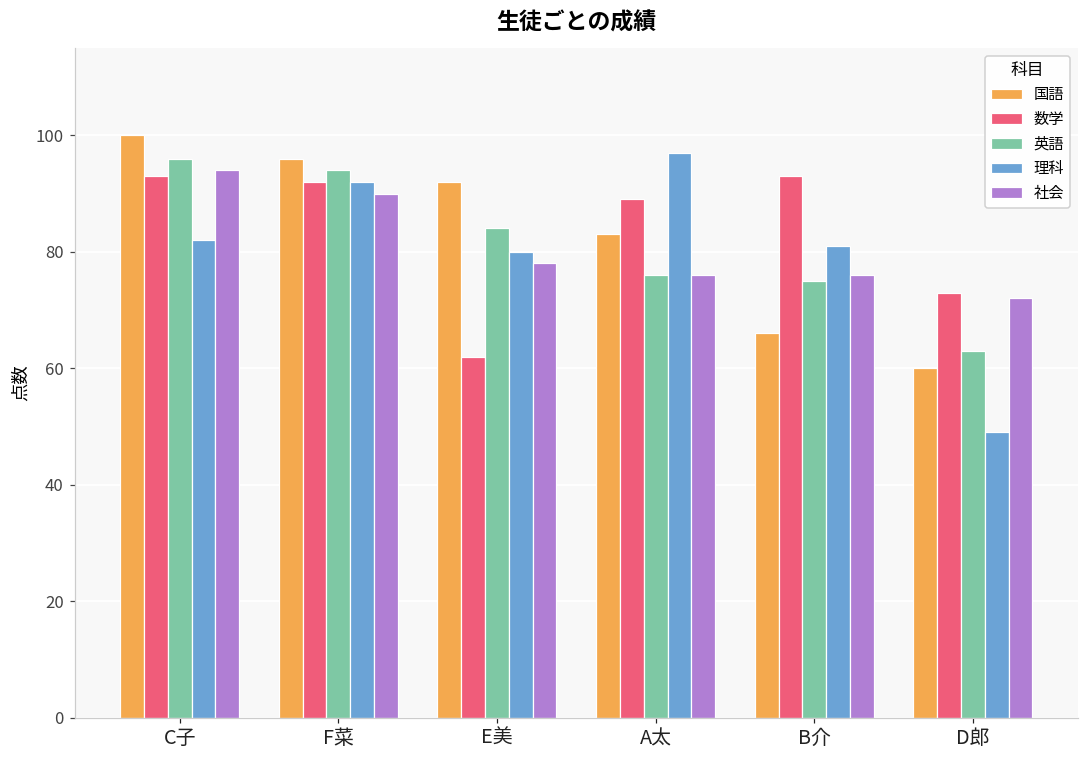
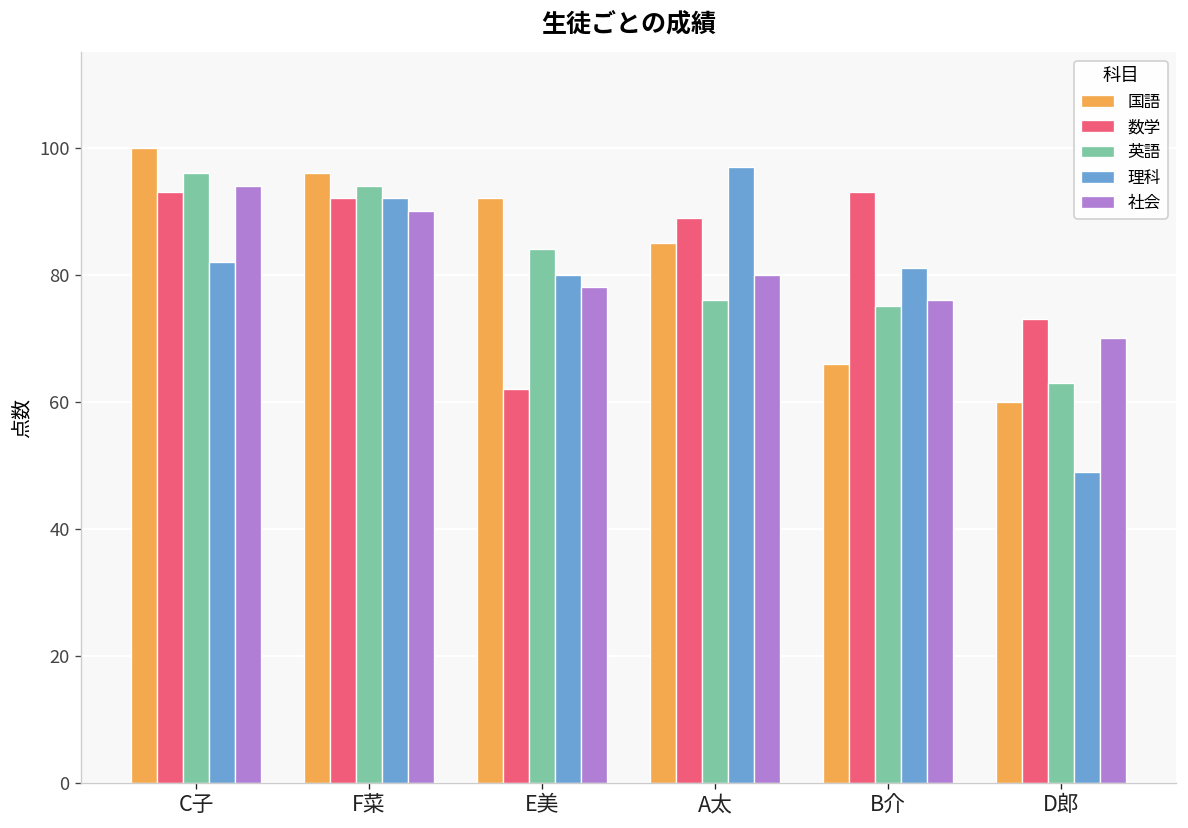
  {
    "国語": {
      "C子": 100,
      "F菜": 96,
      "E美": 92,
-     "A太": 83,
+     "A太": 85,
      "B介": 66,
      "D郎": 60
    },
    "数学": {
      "C子": 93,
      "F菜": 92,
      "E美": 62,
      "A太": 89,
      "B介": 93,
      "D郎": 73
    },
    "英語": {
      "C子": 96,
      "F菜": 94,
      "E美": 84,
      "A太": 76,
      "B介": 75,
      "D郎": 63
    },
    "理科": {
      "C子": 82,
      "F菜": 92,
      "E美": 80,
      "A太": 97,
      "B介": 81,
      "D郎": 49
    },
    "社会": {
      "C子": 94,
      "F菜": 90,
      "E美": 78,
-     "A太": 76,
+     "A太": 80,
      "B介": 76,
-     "D郎": 72
+     "D郎": 70
    }
  }
